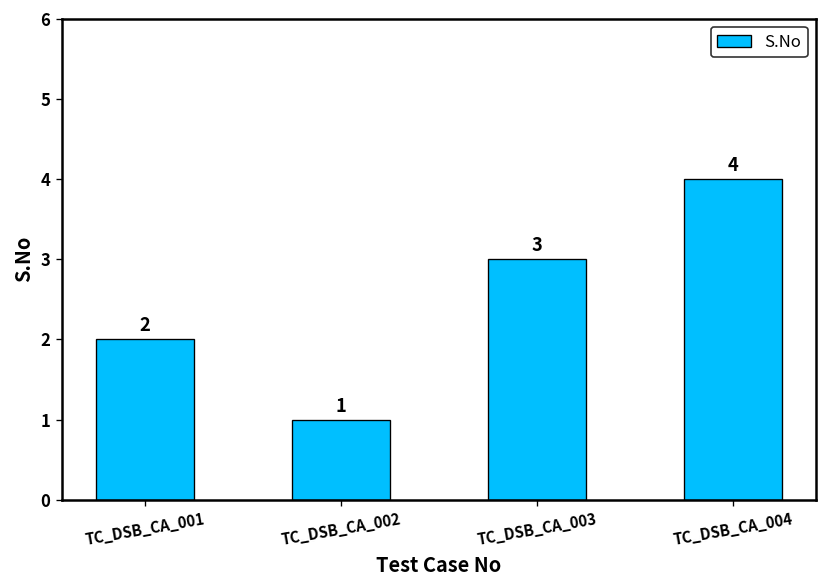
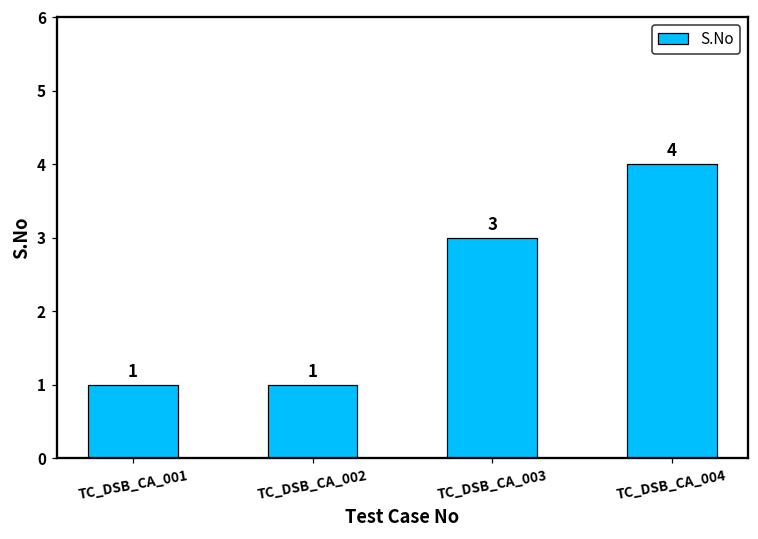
  {
-   "TC_DSB_CA_001": 2,
+   "TC_DSB_CA_001": 1,
    "TC_DSB_CA_002": 1,
    "TC_DSB_CA_003": 3,
    "TC_DSB_CA_004": 4
  }
